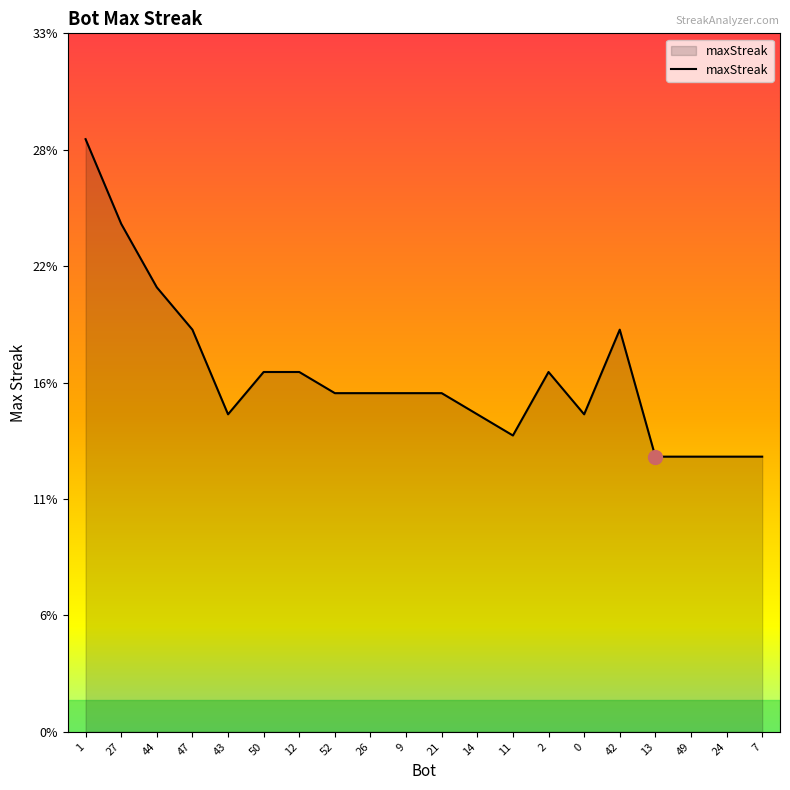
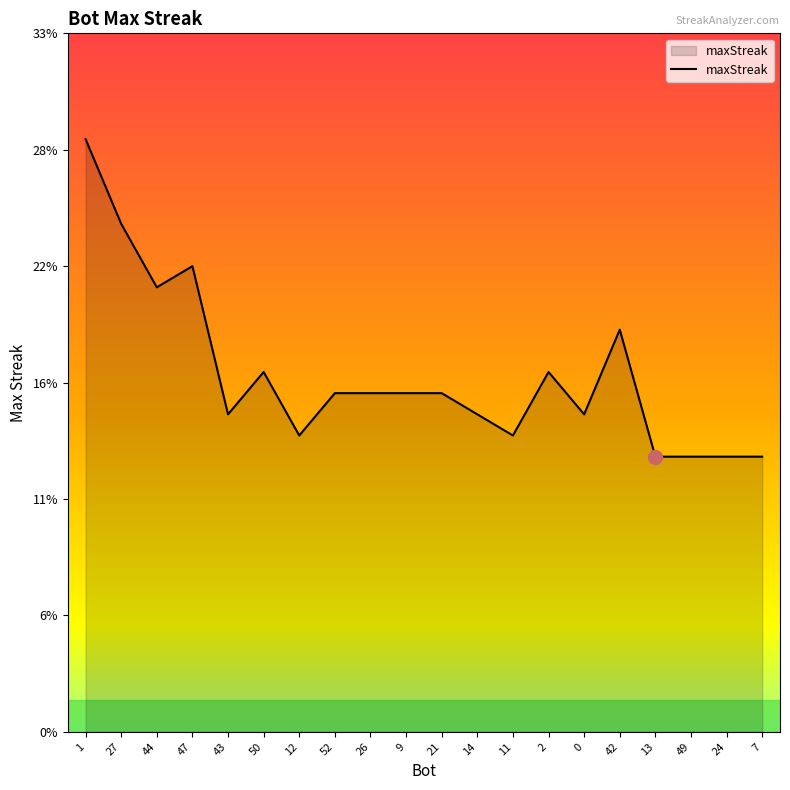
  {
    "maxStreak": {
      "1": "28%",
      "27": "24%",
      "44": "21%",
-     "47": "19%",
+     "47": "22%",
      "43": "15%",
      "50": "17%",
-     "12": "17%",
+     "12": "14%",
      "52": "16%",
      "26": "16%",
      "9": "16%",
      "21": "16%",
      "14": "15%",
      "11": "14%",
      "2": "17%",
      "0": "15%",
      "42": "19%",
      "49": "13%",
      "24": "13%",
      "7": "13%"
    }
  }
